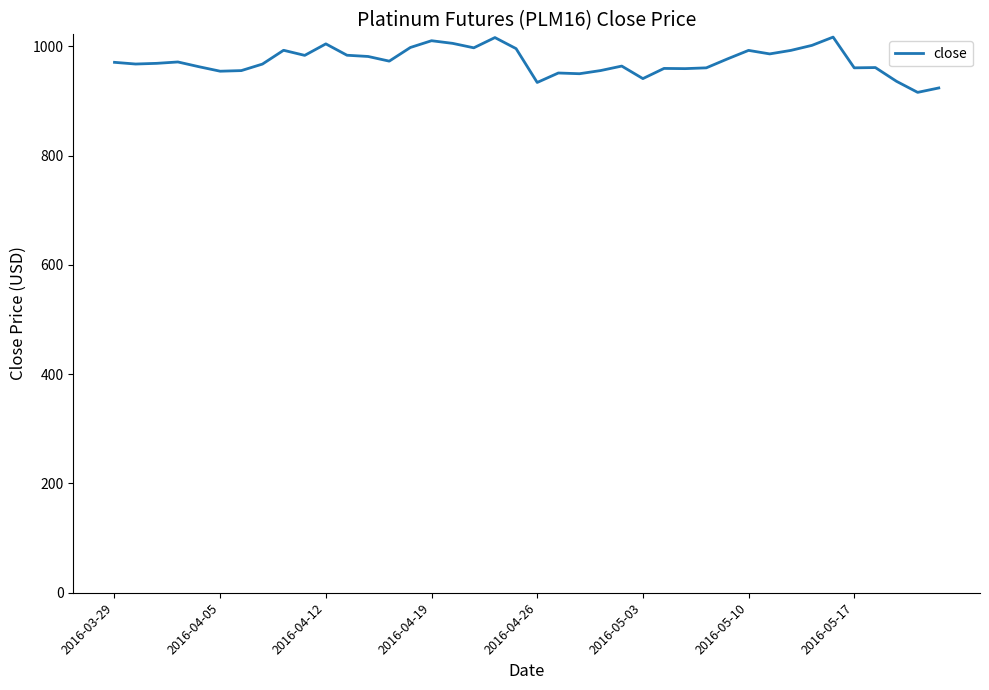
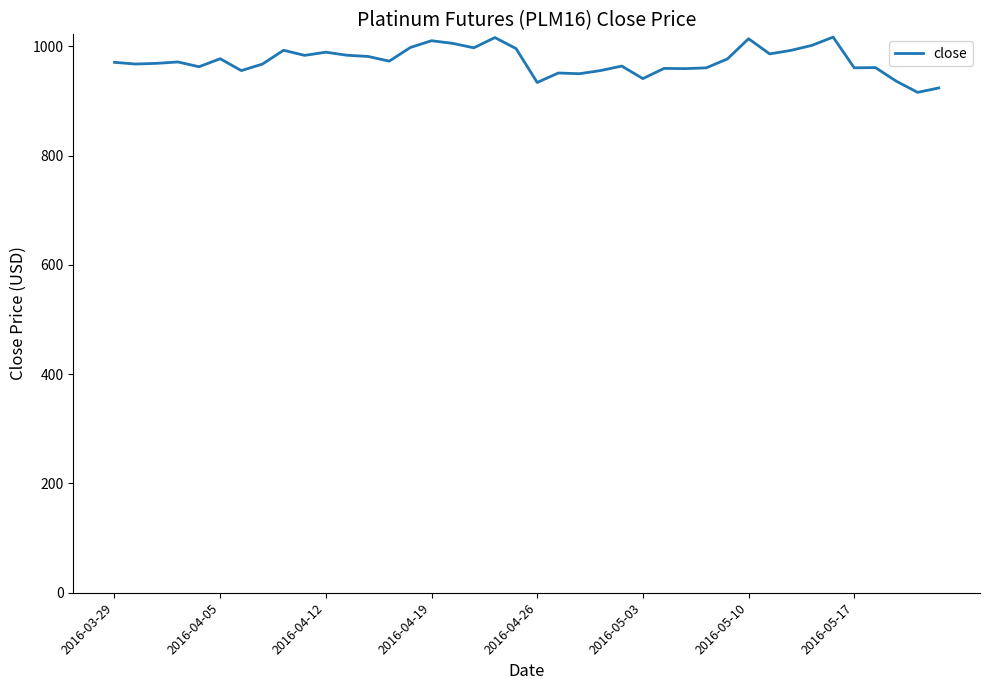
  {
    "2016-03-29": 970,
-   "2016-04-05": 950,
-   "2016-04-12": 1000,
+   "2016-04-05": 980,
+   "2016-04-12": 990,
    "2016-04-19": 1010,
    "2016-04-26": 930,
    "2016-05-03": 940,
-   "2016-05-10": 990,
+   "2016-05-10": 1010,
    "2016-05-17": 960
  }
